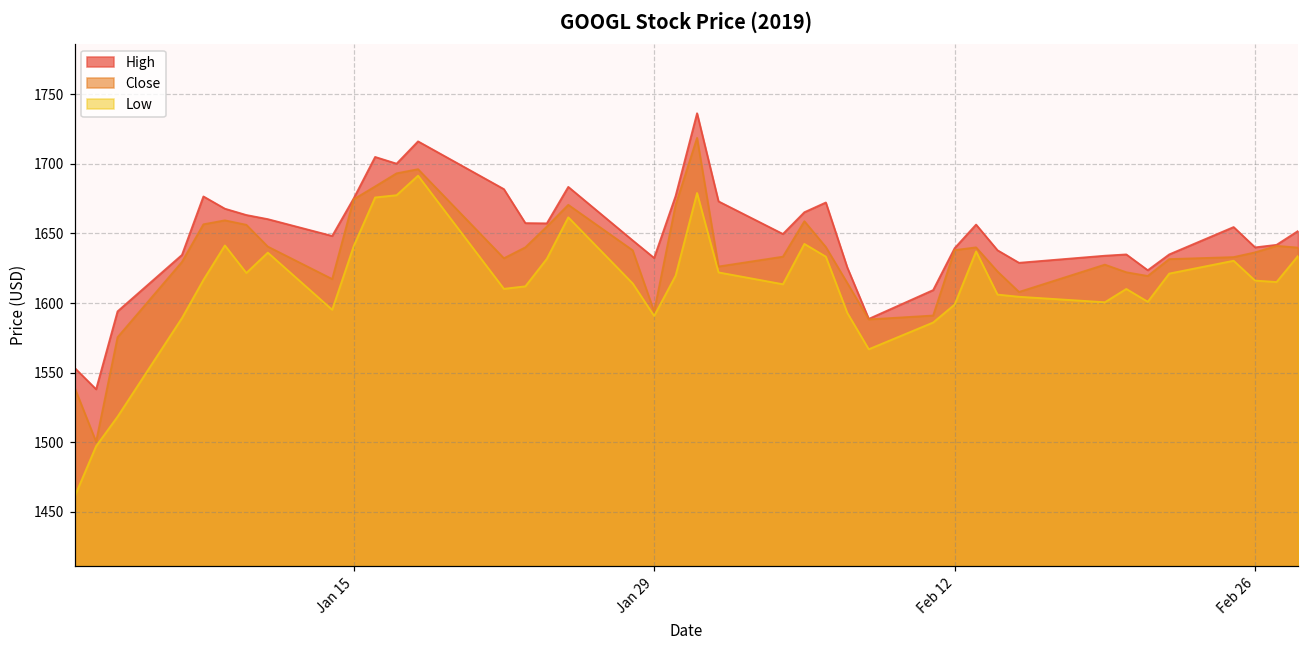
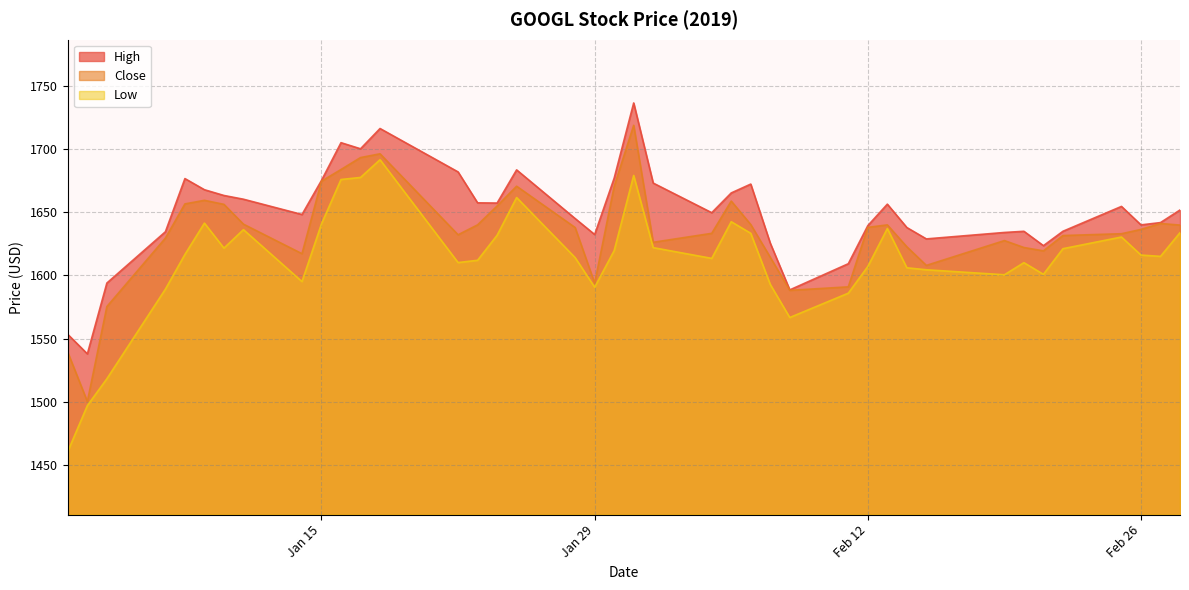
  {
    "Low": {
      "Jan 15": 1641,
      "Jan 29": 1591,
-     "Feb 12": 1599,
+     "Feb 12": 1607,
      "Feb 26": 1616
    }
  }
